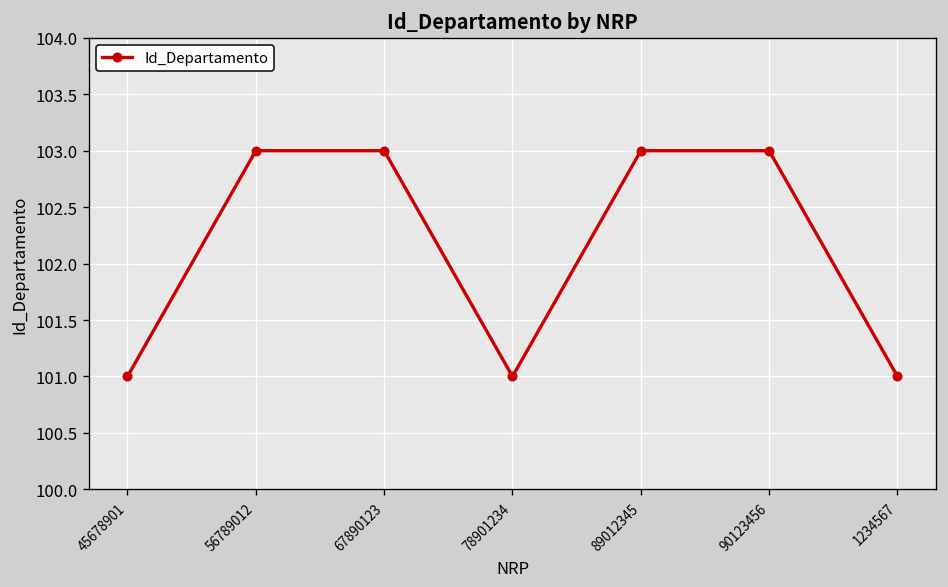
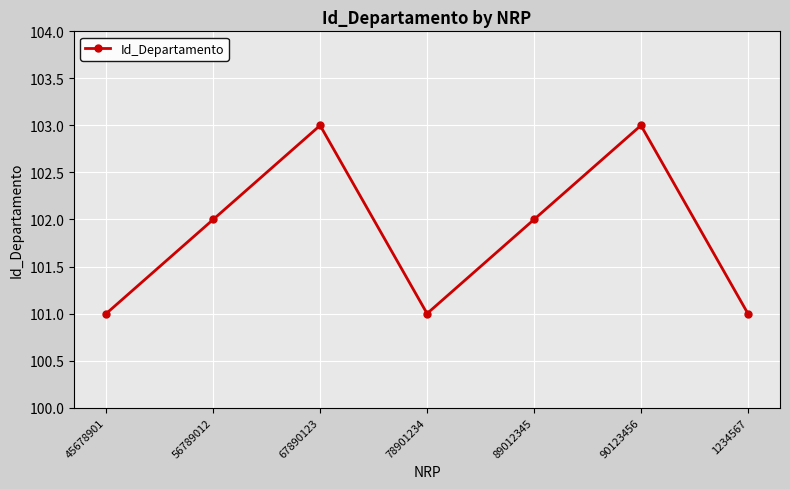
  {
    "45678901": 101,
-   "56789012": 103,
+   "56789012": 102,
    "67890123": 103,
    "78901234": 101,
-   "89012345": 103,
+   "89012345": 102,
    "90123456": 103,
    "1234567": 101
  }
